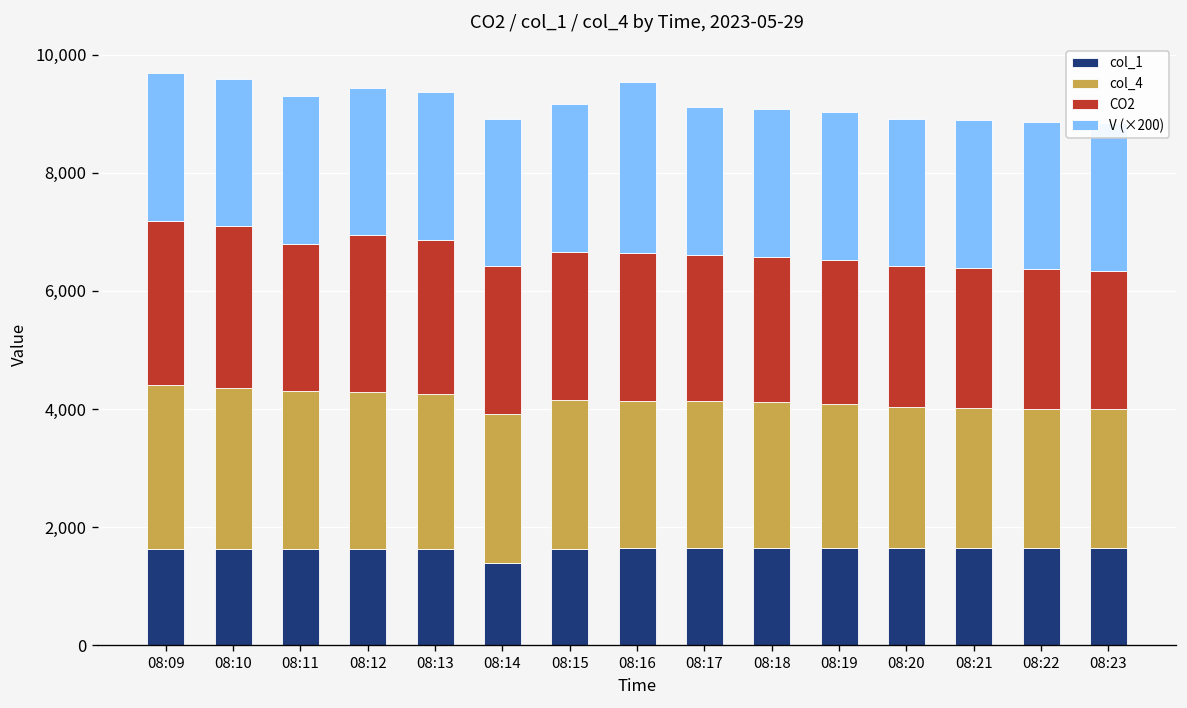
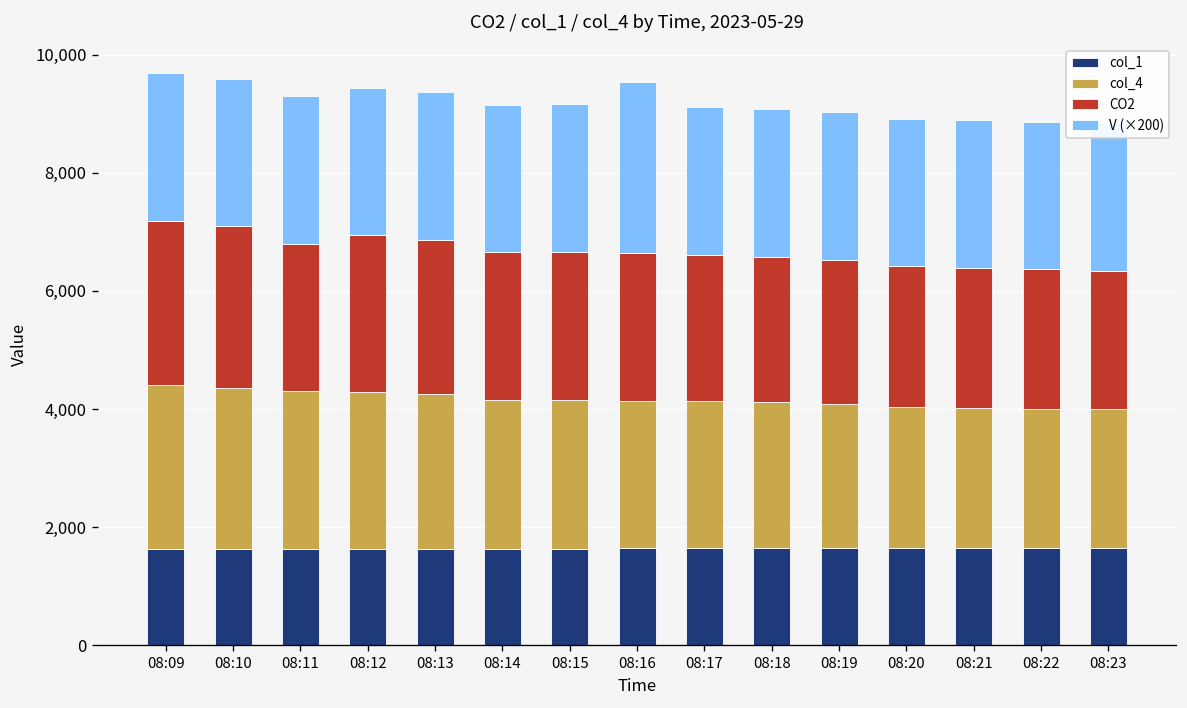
  {
    "col_1": {
      "08:09": "1,600",
      "08:10": "1,600",
      "08:11": "1,600",
      "08:12": "1,600",
      "08:13": "1,600",
-     "08:14": "1,400",
+     "08:14": "1,600",
      "08:15": "1,600",
      "08:16": "1,600",
      "08:17": "1,600",
      "08:18": "1,600",
      "08:19": "1,600",
      "08:20": "1,600",
      "08:21": "1,700",
      "08:22": "1,700",
      "08:23": "1,700"
    },
    "col_4": {
      "08:09": "2,800",
      "08:10": "2,700",
      "08:11": "2,700",
      "08:12": "2,700",
      "08:13": "2,600",
      "08:14": "2,500",
      "08:15": "2,500",
      "08:16": "2,500",
      "08:17": "2,500",
      "08:18": "2,500",
      "08:19": "2,400",
      "08:20": "2,400",
      "08:21": "2,400",
      "08:22": "2,400",
      "08:23": "2,300"
    },
    "CO2": {
      "08:09": "2,800",
      "08:10": "2,700",
      "08:11": "2,500",
      "08:12": "2,700",
      "08:13": "2,600",
      "08:14": "2,500",
      "08:15": "2,500",
      "08:16": "2,500",
      "08:17": "2,500",
      "08:18": "2,500",
      "08:19": "2,400",
      "08:20": "2,400",
      "08:21": "2,400",
      "08:22": "2,400",
      "08:23": "2,300"
    },
    "V (×200)": {
      "08:09": "2,500",
      "08:10": "2,500",
      "08:11": "2,500",
      "08:12": "2,500",
      "08:13": "2,500",
      "08:14": "2,500",
      "08:15": "2,500",
      "08:16": "2,900",
      "08:17": "2,500",
      "08:18": "2,500",
      "08:19": "2,500",
      "08:20": "2,500",
      "08:21": "2,500",
      "08:22": "2,500"
    }
  }
